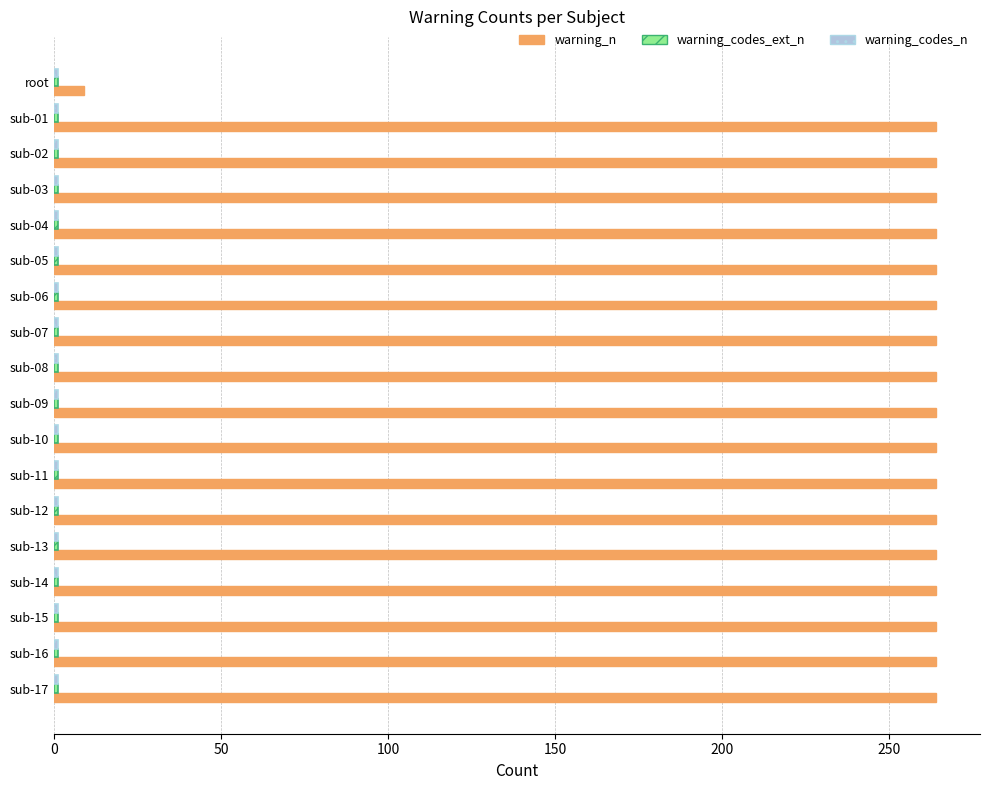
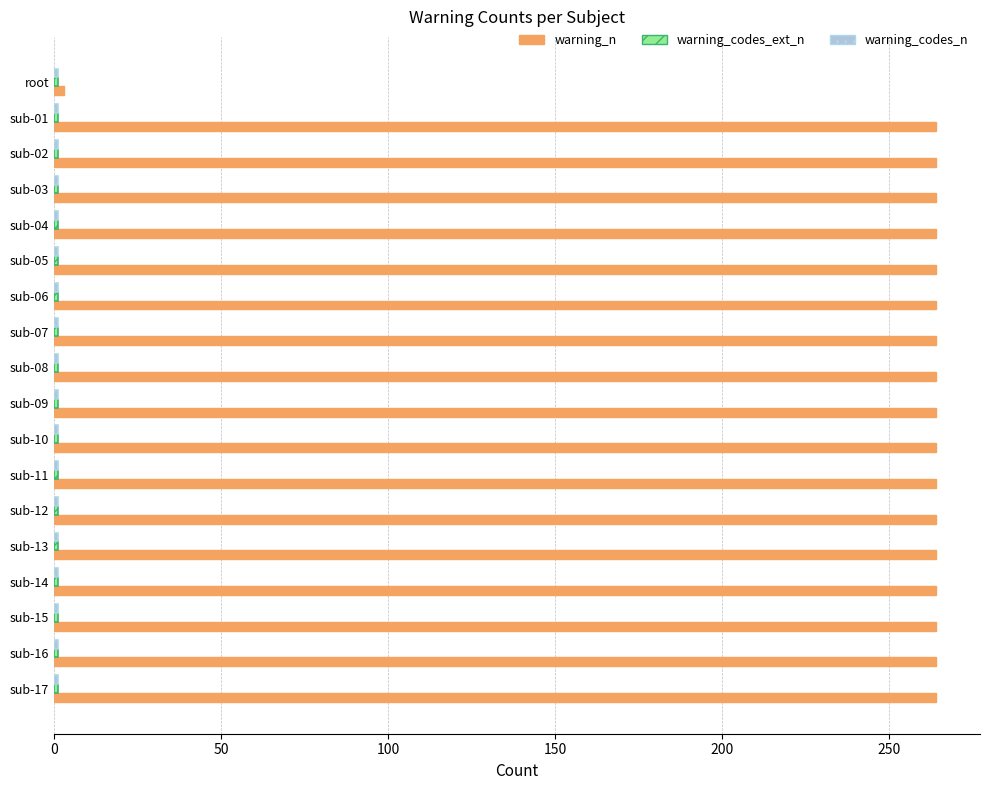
  {
    "warning_n": {
-     "root": 9,
+     "root": 3,
      "sub-01": 264,
      "sub-02": 264,
      "sub-03": 264,
      "sub-04": 264,
      "sub-05": 264,
      "sub-06": 264,
      "sub-07": 264,
      "sub-08": 264,
      "sub-09": 264,
      "sub-10": 264,
      "sub-11": 264,
      "sub-12": 264,
      "sub-13": 264,
      "sub-14": 264,
      "sub-15": 264,
      "sub-16": 264,
      "sub-17": 264
    },
    "warning_codes_ext_n": {
      "root": 1,
      "sub-01": 1,
      "sub-02": 1,
      "sub-03": 1,
      "sub-04": 1,
      "sub-05": 1,
      "sub-06": 1,
      "sub-07": 1,
      "sub-08": 1,
      "sub-09": 1,
      "sub-10": 1,
      "sub-11": 1,
      "sub-12": 1,
      "sub-13": 1,
      "sub-14": 1,
      "sub-15": 1,
      "sub-16": 1,
      "sub-17": 1
    },
    "warning_codes_n": {
      "root": 1,
      "sub-01": 1,
      "sub-02": 1,
      "sub-03": 1,
      "sub-04": 1,
      "sub-05": 1,
      "sub-06": 1,
      "sub-07": 1,
      "sub-08": 1,
      "sub-09": 1,
      "sub-10": 1,
      "sub-11": 1,
      "sub-12": 1,
      "sub-13": 1,
      "sub-14": 1,
      "sub-15": 1,
      "sub-16": 1,
      "sub-17": 1
    }
  }
